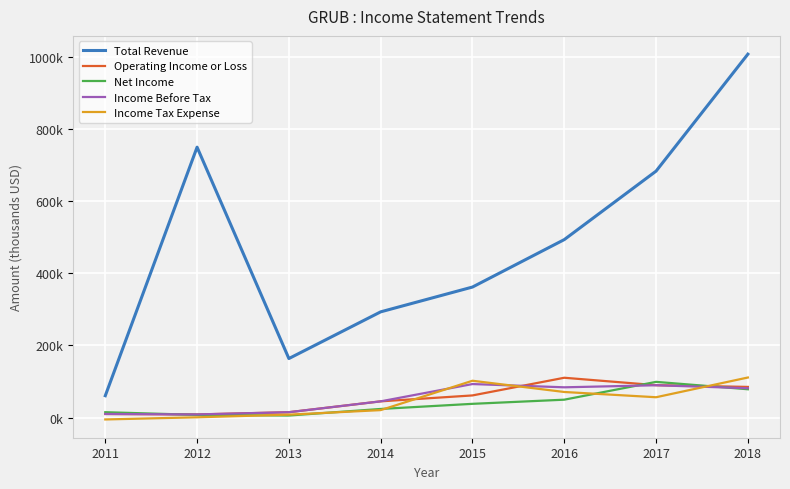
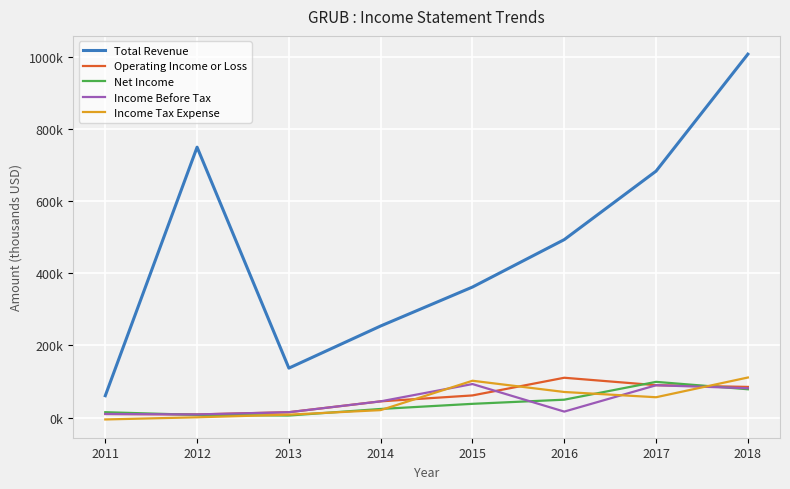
  {
    "Total Revenue": {
      "2011": 60000,
      "2012": 750000,
-     "2013": 160000,
-     "2014": 290000,
+     "2013": 140000,
+     "2014": 250000,
      "2015": 360000,
      "2016": 490000,
      "2017": 680000,
      "2018": 1010000
    },
    "Operating Income or Loss": {
      "2015": 60000,
      "2016": 110000
    },
    "Net Income": {
      "2015": 40000,
      "2016": 50000,
      "2017": 100000
    },
    "Income Before Tax": {
      "2015": 90000,
-     "2016": 80000
+     "2016": 20000
    },
    "Income Tax Expense": {
      "2011": -10000,
      "2015": 100000,
      "2016": 70000,
      "2017": 60000,
      "2018": 110000
    }
  }
